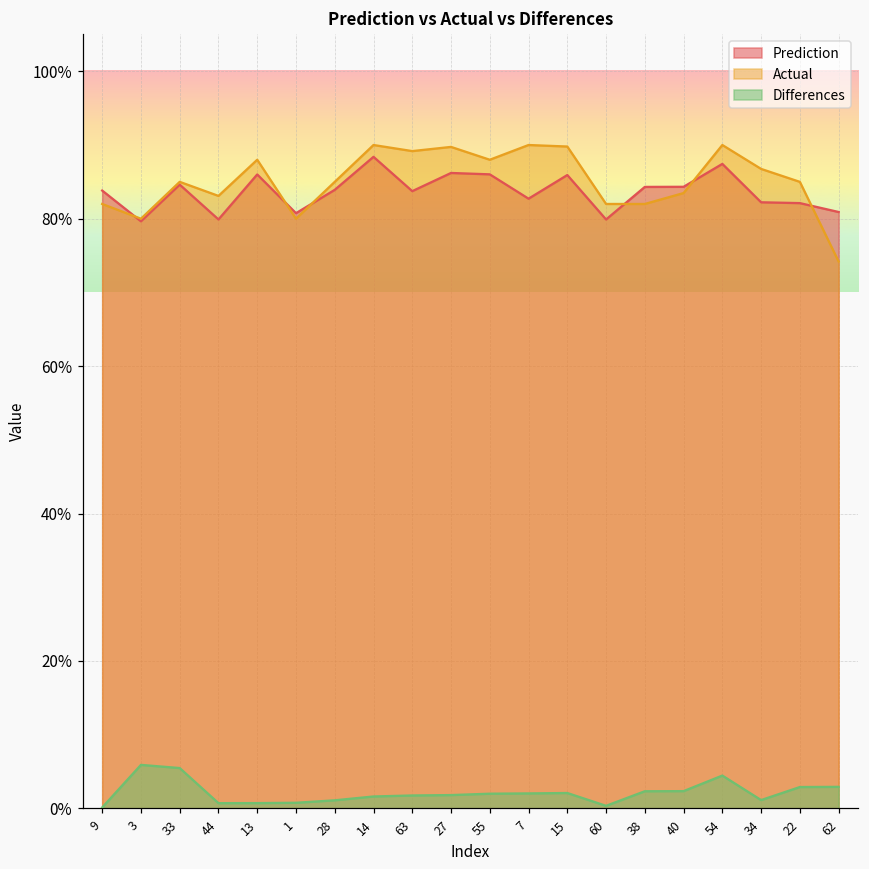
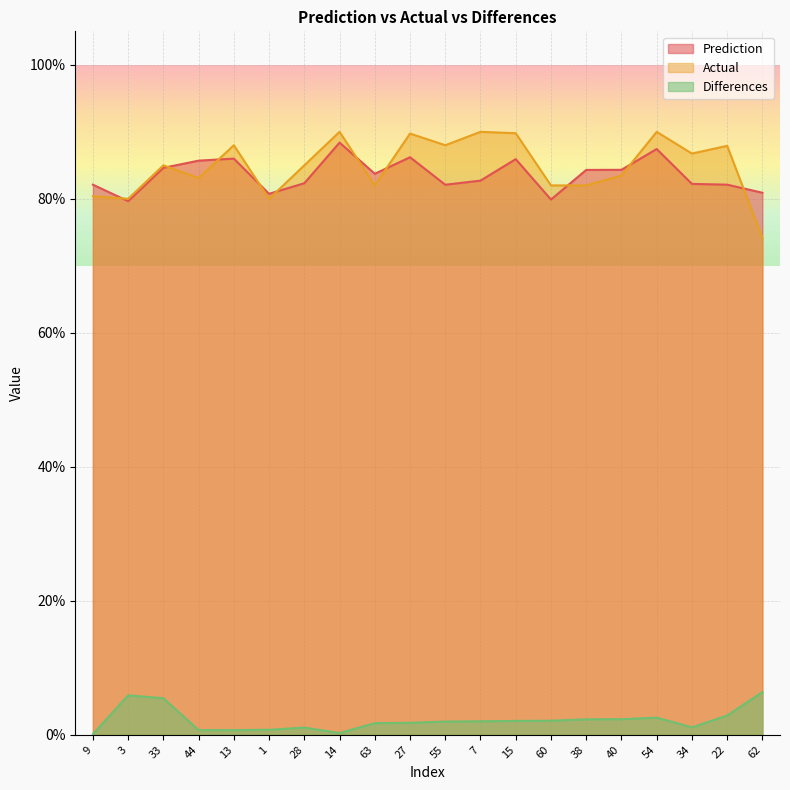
  {
    "Prediction": {
-     "9": "84%",
-     "44": "80%",
+     "9": "82%",
+     "44": "86%",
      "13": "86%",
      "1": "81%",
-     "28": "84%",
+     "28": "82%",
      "14": "88%",
      "63": "84%",
      "27": "86%",
-     "55": "86%",
+     "55": "82%",
      "7": "83%",
      "15": "86%",
      "60": "80%",
      "38": "84%",
      "40": "84%",
      "54": "87%",
      "34": "82%",
      "22": "82%",
      "62": "81%"
    },
    "Actual": {
-     "9": "82%",
+     "9": "80%",
      "44": "83%",
      "13": "88%",
      "1": "80%",
      "28": "85%",
      "14": "90%",
-     "63": "89%",
+     "63": "82%",
      "27": "90%",
      "55": "88%",
      "7": "90%",
      "15": "90%",
      "60": "82%",
      "38": "82%",
      "40": "83%",
      "54": "90%",
      "34": "87%",
-     "22": "85%",
+     "22": "88%",
      "62": "74%"
    },
    "Differences": {
      "9": "0%",
      "3": "6%",
      "33": "5%",
      "44": "1%",
      "13": "1%",
      "1": "1%",
      "28": "1%",
-     "14": "2%",
+     "14": "0%",
      "63": "2%",
      "27": "2%",
      "55": "2%",
      "7": "2%",
      "15": "2%",
-     "60": "0%",
+     "60": "2%",
      "38": "2%",
      "40": "2%",
-     "54": "4%",
+     "54": "3%",
      "34": "1%",
      "22": "3%",
-     "62": "3%"
+     "62": "6%"
    }
  }
